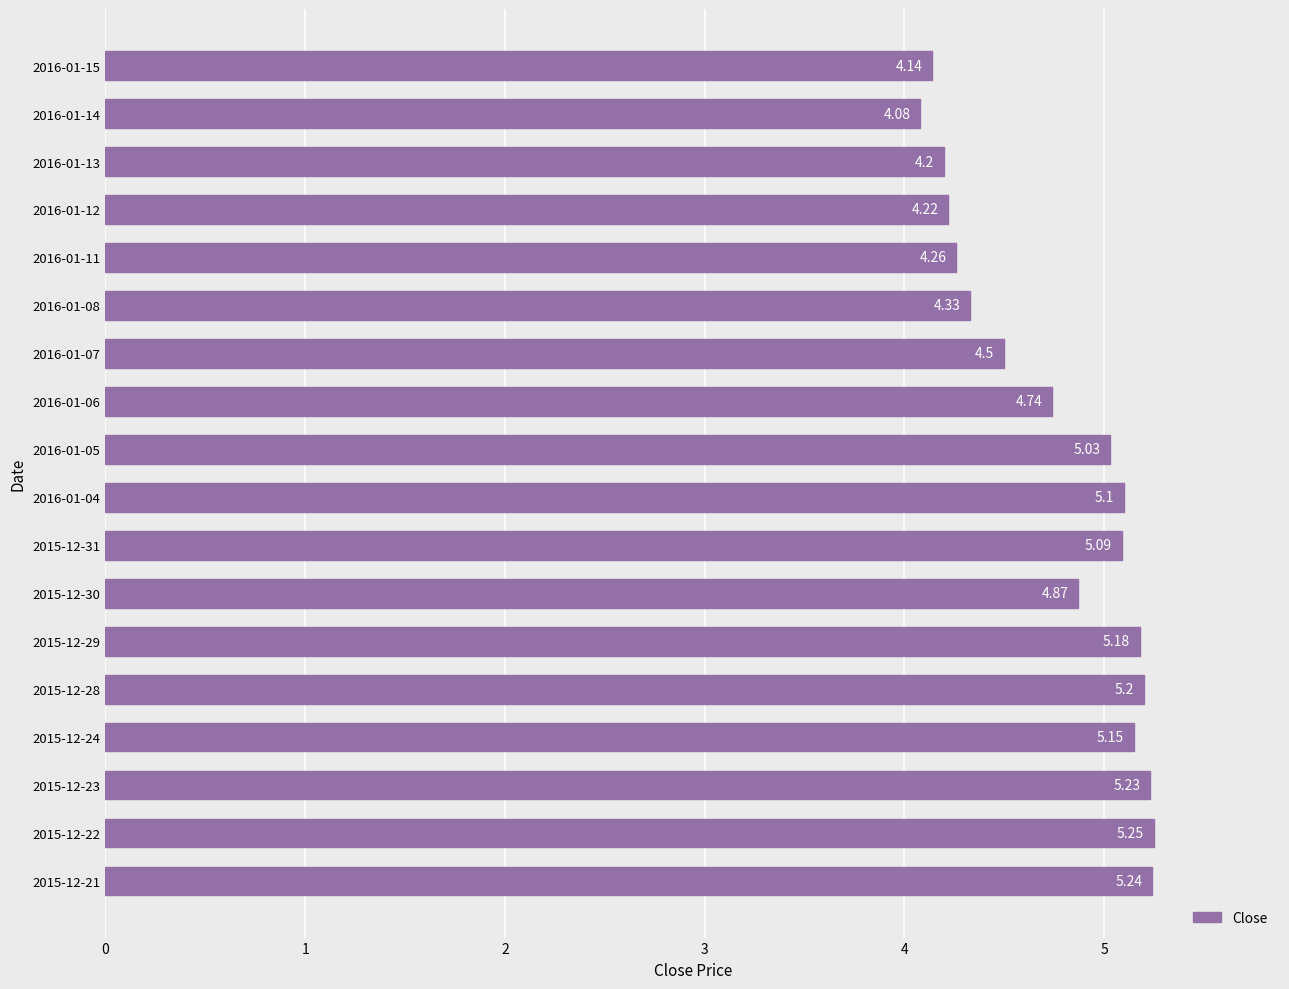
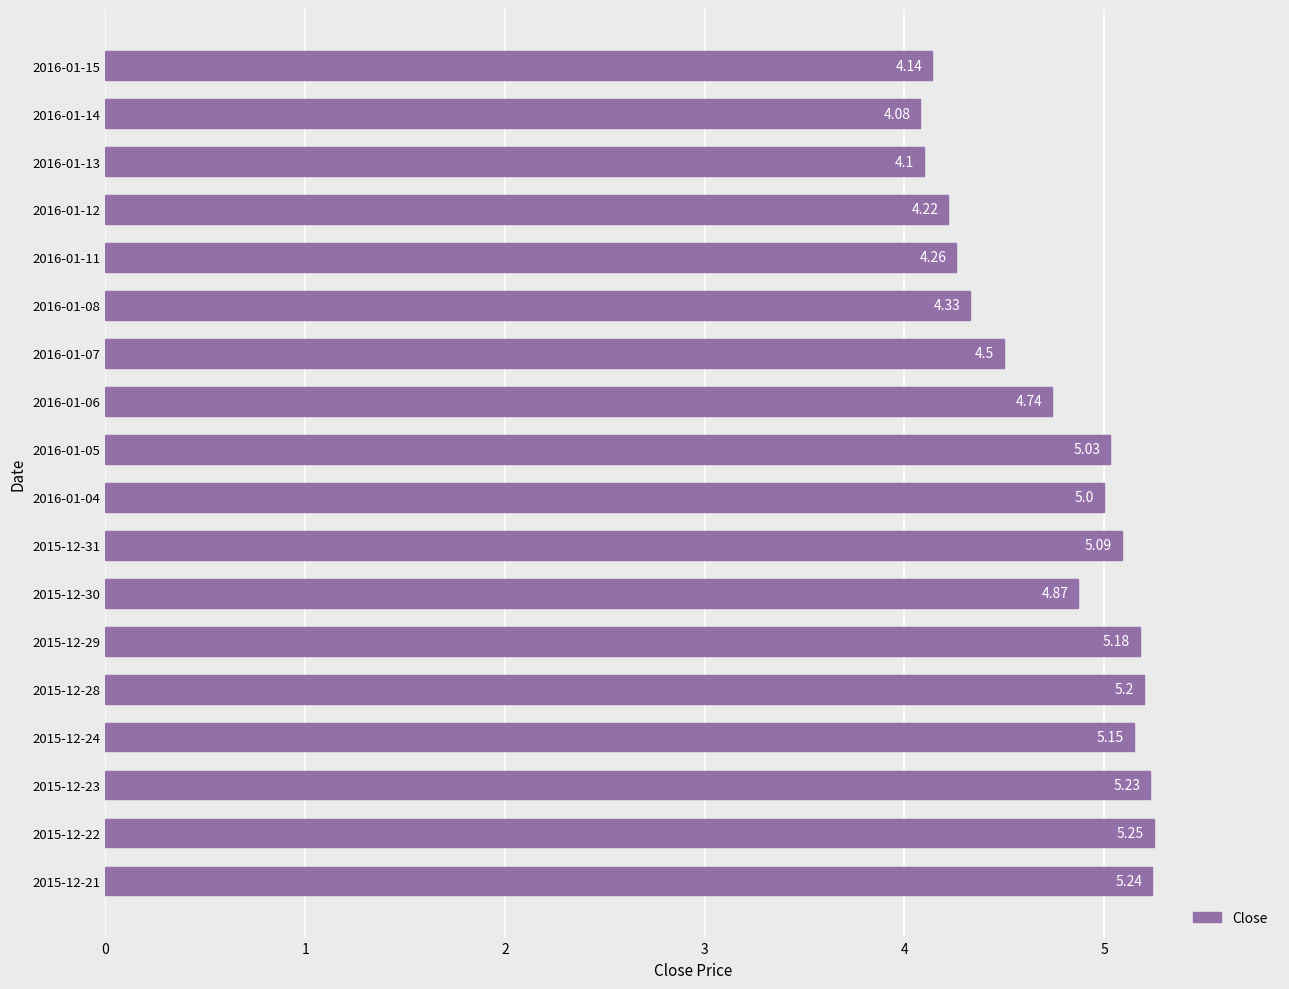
  {
    "2016-01-15": 4.14,
    "2016-01-14": 4.08,
-   "2016-01-13": 4.2,
+   "2016-01-13": 4.1,
    "2016-01-12": 4.22,
    "2016-01-11": 4.26,
    "2016-01-08": 4.33,
    "2016-01-07": 4.5,
    "2016-01-06": 4.74,
    "2016-01-05": 5.03,
-   "2016-01-04": 5.1,
+   "2016-01-04": 5.0,
    "2015-12-31": 5.09,
    "2015-12-30": 4.87,
    "2015-12-29": 5.18,
    "2015-12-28": 5.2,
    "2015-12-24": 5.15,
    "2015-12-23": 5.23,
    "2015-12-22": 5.25,
    "2015-12-21": 5.24
  }
